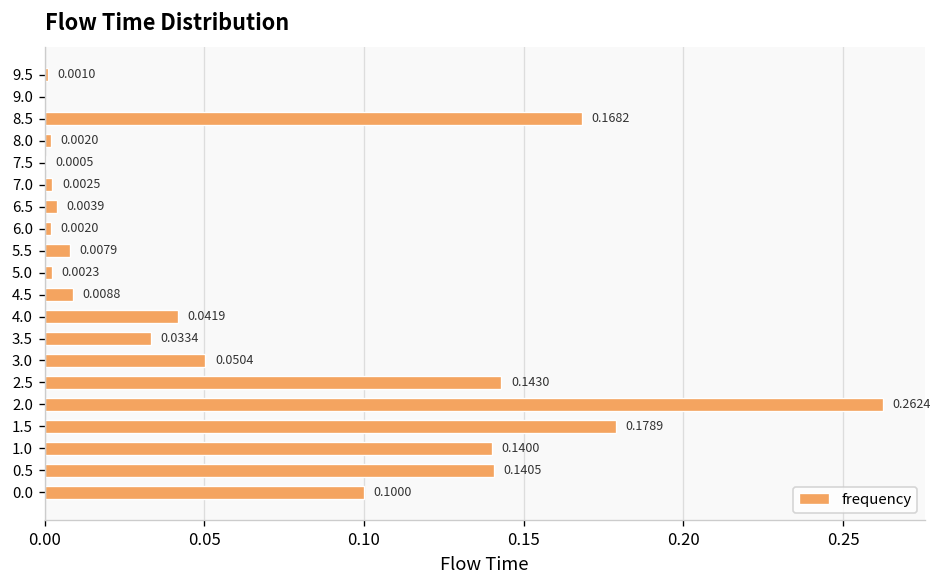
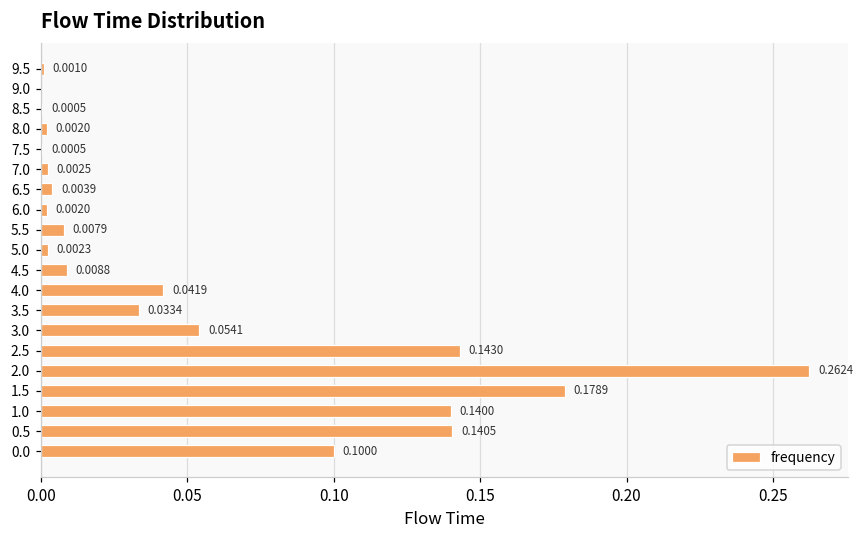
  {
    "9.5": 0.0010,
-   "8.5": 0.1682,
+   "8.5": 0.0005,
    "8.0": 0.0020,
    "7.5": 0.0005,
    "7.0": 0.0025,
    "6.5": 0.0039,
    "6.0": 0.0020,
    "5.5": 0.0079,
    "5.0": 0.0023,
    "4.5": 0.0088,
    "4.0": 0.0419,
    "3.5": 0.0334,
-   "3.0": 0.0504,
+   "3.0": 0.0541,
    "2.5": 0.1430,
    "2.0": 0.2624,
    "1.5": 0.1789,
    "1.0": 0.1400,
    "0.5": 0.1405,
    "0.0": 0.1000
  }
